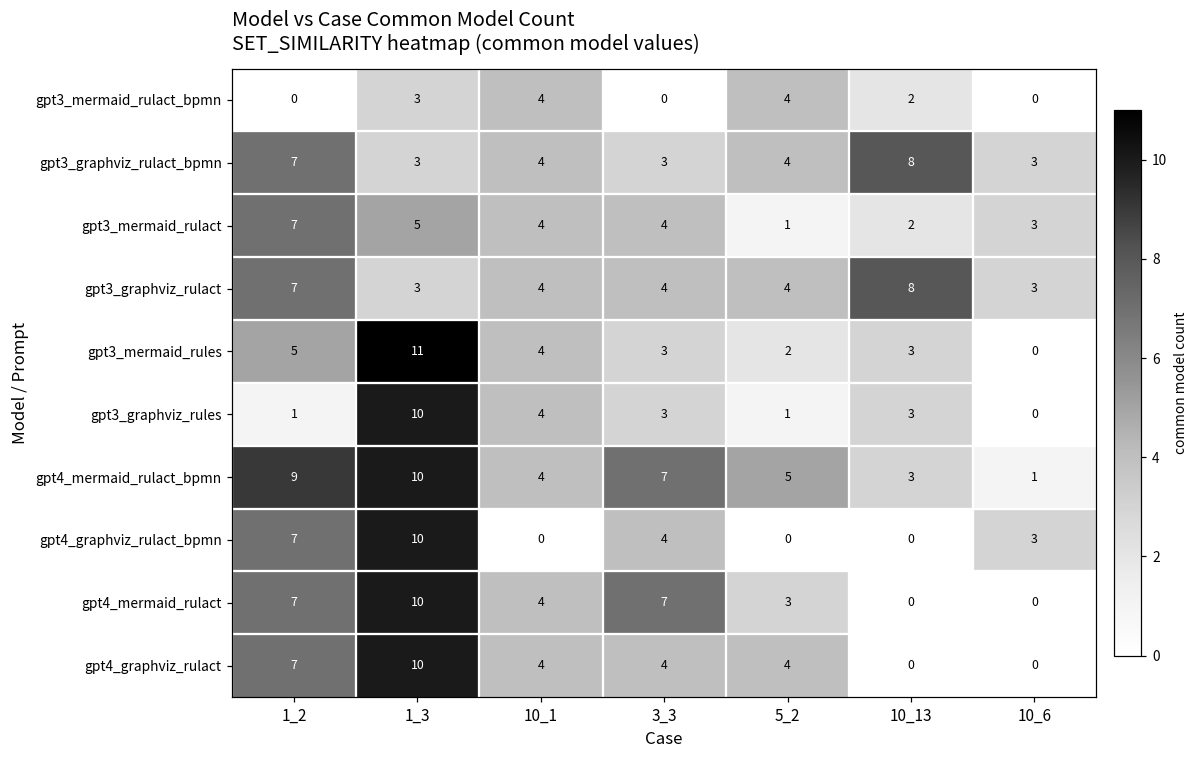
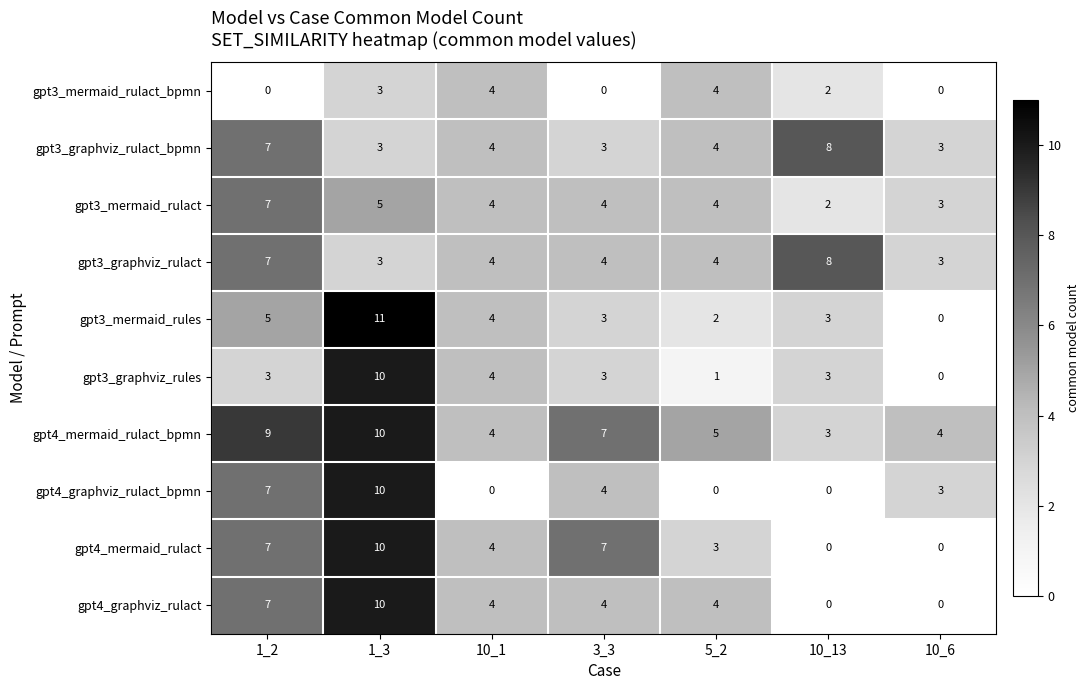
  {
    "gpt3_mermaid_rulact_bpmn": {
      "1_2": 0,
      "1_3": 3,
      "10_1": 4,
      "3_3": 0,
      "5_2": 4,
      "10_13": 2,
      "10_6": 0
    },
    "gpt3_graphviz_rulact_bpmn": {
      "1_2": 7,
      "1_3": 3,
      "10_1": 4,
      "3_3": 3,
      "5_2": 4,
      "10_13": 8,
      "10_6": 3
    },
    "gpt3_mermaid_rulact": {
      "1_2": 7,
      "1_3": 5,
      "10_1": 4,
      "3_3": 4,
-     "5_2": 1,
+     "5_2": 4,
      "10_13": 2,
      "10_6": 3
    },
    "gpt3_graphviz_rulact": {
      "1_2": 7,
      "1_3": 3,
      "10_1": 4,
      "3_3": 4,
      "5_2": 4,
      "10_13": 8,
      "10_6": 3
    },
    "gpt3_mermaid_rules": {
      "1_2": 5,
      "1_3": 11,
      "10_1": 4,
      "3_3": 3,
      "5_2": 2,
      "10_13": 3,
      "10_6": 0
    },
    "gpt3_graphviz_rules": {
-     "1_2": 1,
+     "1_2": 3,
      "1_3": 10,
      "10_1": 4,
      "3_3": 3,
      "5_2": 1,
      "10_13": 3,
      "10_6": 0
    },
    "gpt4_mermaid_rulact_bpmn": {
      "1_2": 9,
      "1_3": 10,
      "10_1": 4,
      "3_3": 7,
      "5_2": 5,
      "10_13": 3,
-     "10_6": 1
+     "10_6": 4
    },
    "gpt4_graphviz_rulact_bpmn": {
      "1_2": 7,
      "1_3": 10,
      "10_1": 0,
      "3_3": 4,
      "5_2": 0,
      "10_13": 0,
      "10_6": 3
    },
    "gpt4_mermaid_rulact": {
      "1_2": 7,
      "1_3": 10,
      "10_1": 4,
      "3_3": 7,
      "5_2": 3,
      "10_13": 0,
      "10_6": 0
    },
    "gpt4_graphviz_rulact": {
      "1_2": 7,
      "1_3": 10,
      "10_1": 4,
      "3_3": 4,
      "5_2": 4,
      "10_13": 0,
      "10_6": 0
    }
  }
